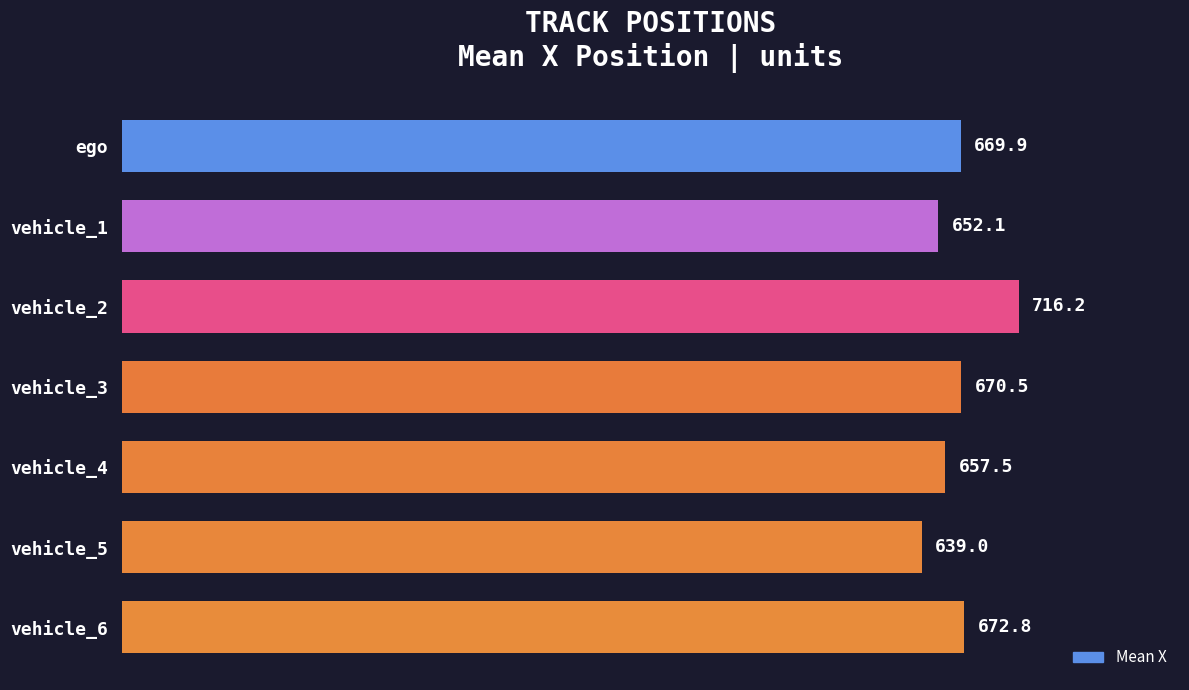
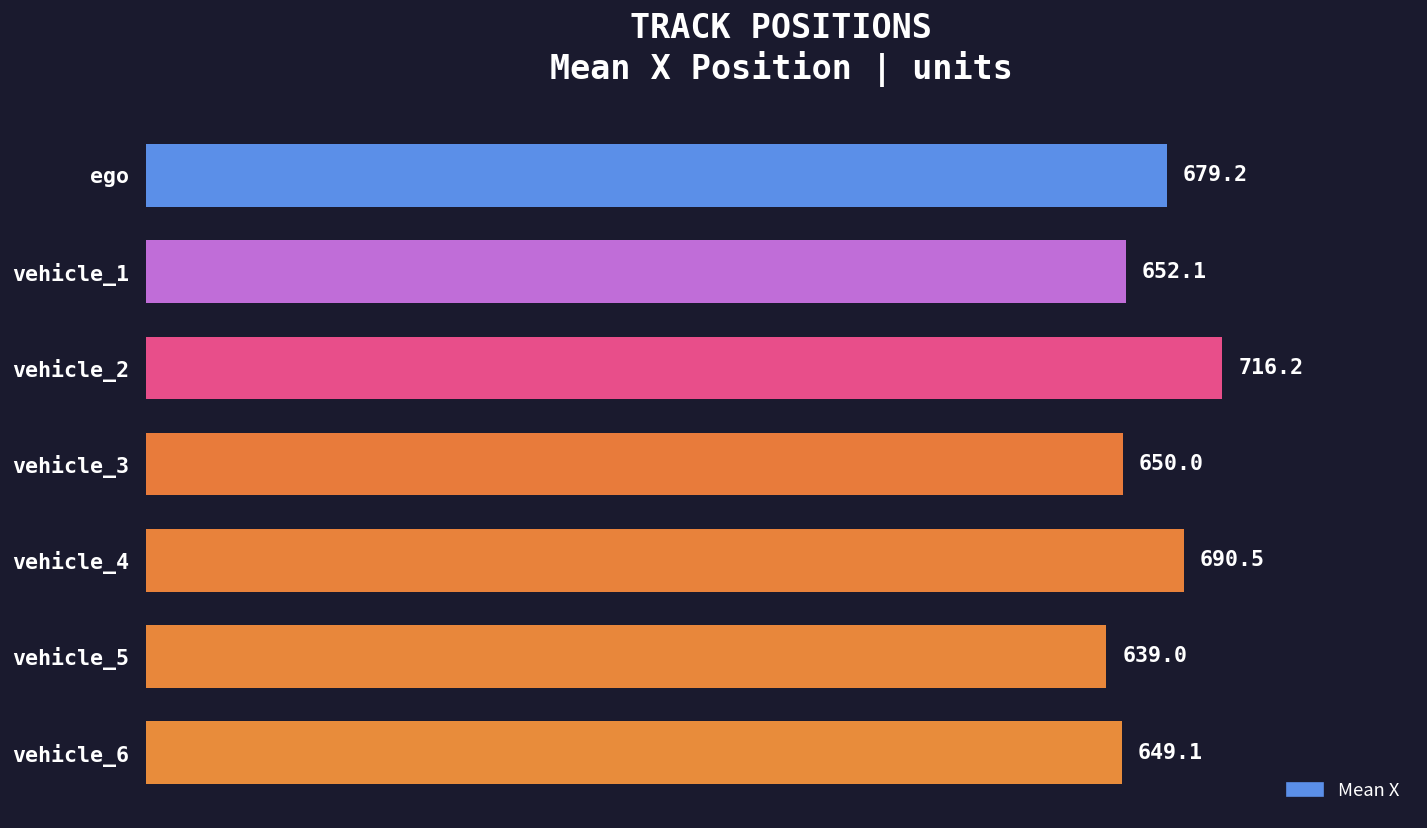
  {
-   "ego": 669.9,
+   "ego": 679.2,
    "vehicle_1": 652.1,
    "vehicle_2": 716.2,
-   "vehicle_3": 670.5,
-   "vehicle_4": 657.5,
+   "vehicle_3": 650.0,
+   "vehicle_4": 690.5,
    "vehicle_5": 639.0,
-   "vehicle_6": 672.8
+   "vehicle_6": 649.1
  }
